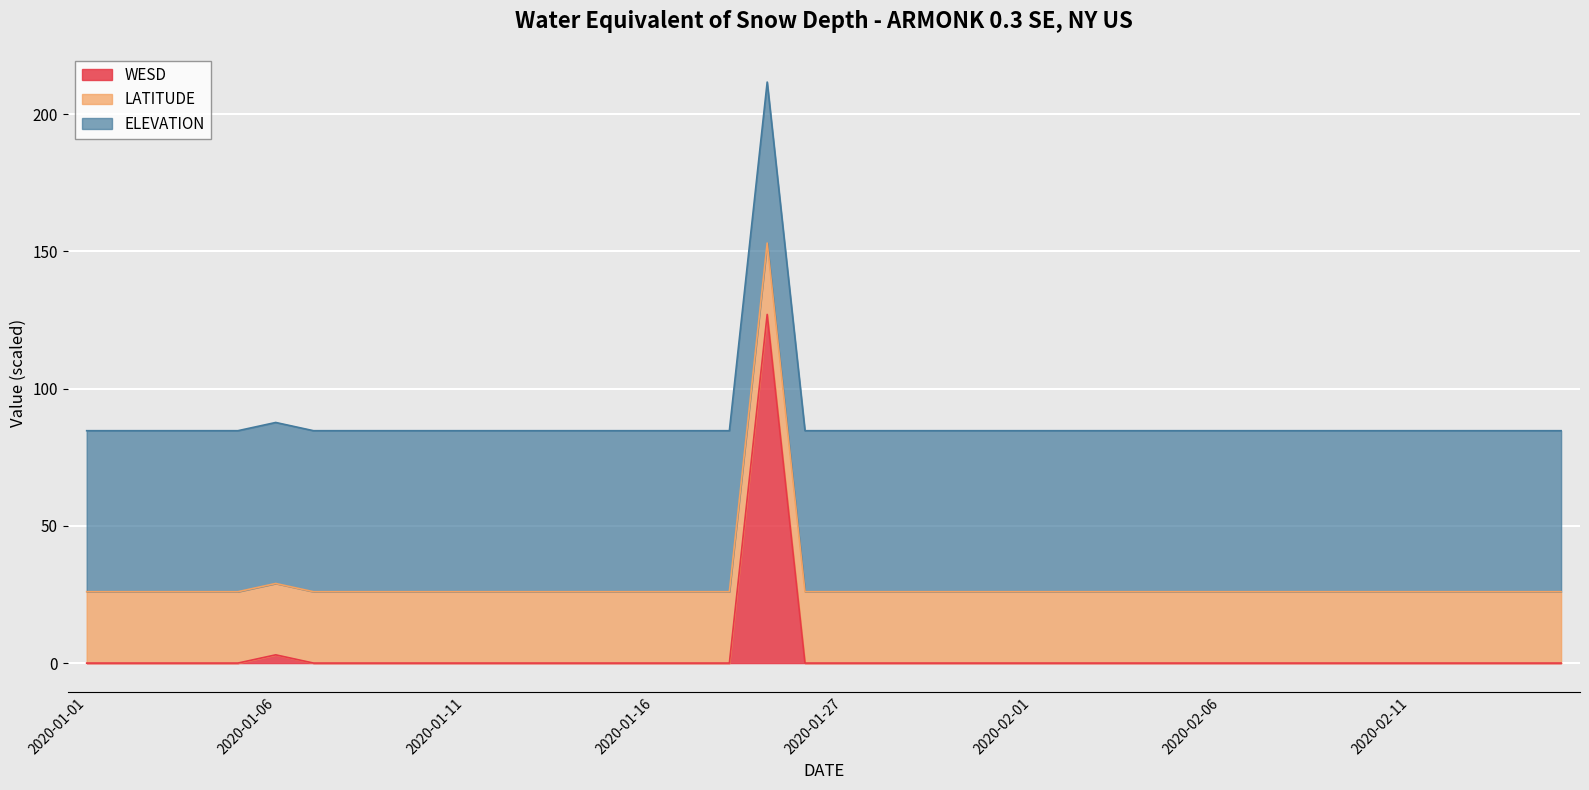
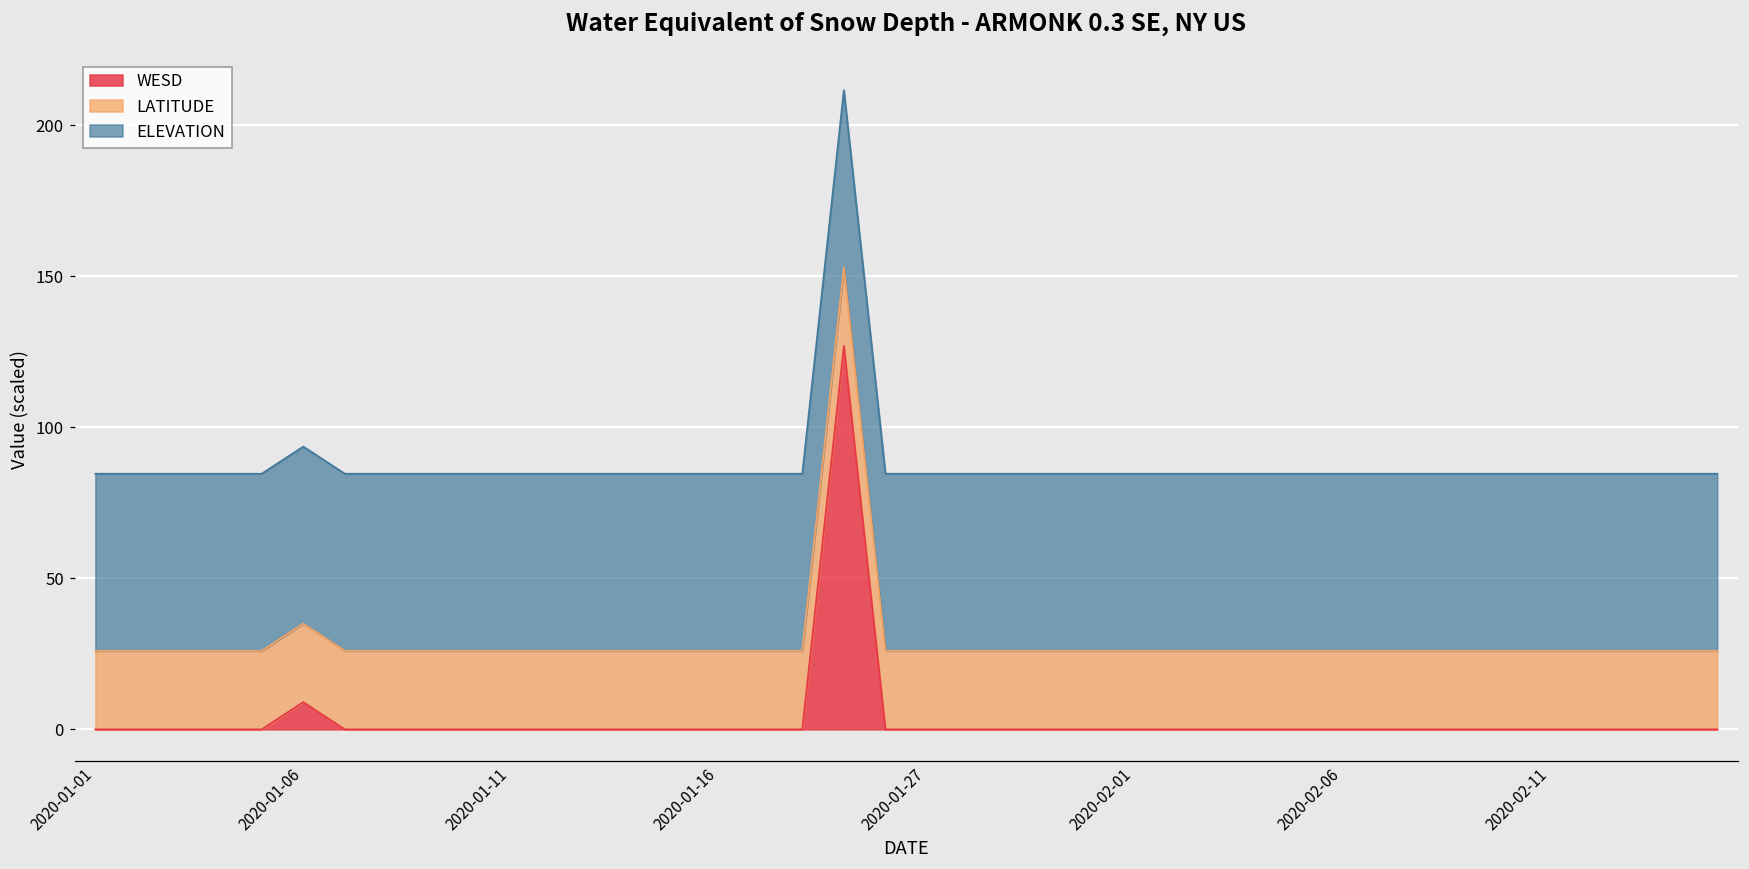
  {
    "WESD": {
      "2020-01-01": 0,
-     "2020-01-06": 3,
+     "2020-01-06": 9,
      "2020-01-11": 0,
      "2020-01-16": 0,
      "2020-01-27": 0,
      "2020-02-01": 0,
      "2020-02-06": 0,
      "2020-02-11": 0
    },
    "LATITUDE": {
      "2020-01-01": 26,
      "2020-01-06": 26,
      "2020-01-11": 26,
      "2020-01-16": 26,
      "2020-01-27": 26,
      "2020-02-01": 26,
      "2020-02-06": 26,
      "2020-02-11": 26
    },
    "ELEVATION": {
      "2020-01-01": 59,
      "2020-01-06": 59,
      "2020-01-11": 59,
      "2020-01-16": 59,
      "2020-01-27": 59,
      "2020-02-01": 59,
      "2020-02-06": 59,
      "2020-02-11": 59
    }
  }
